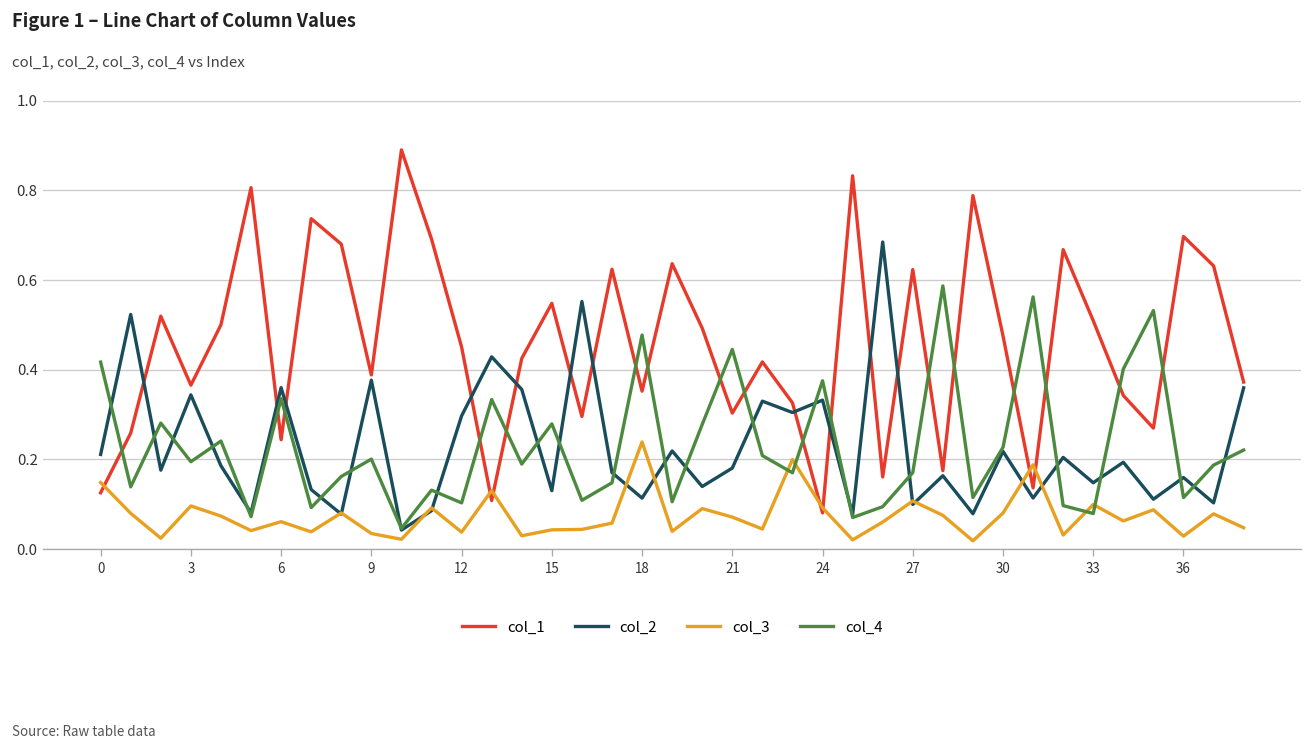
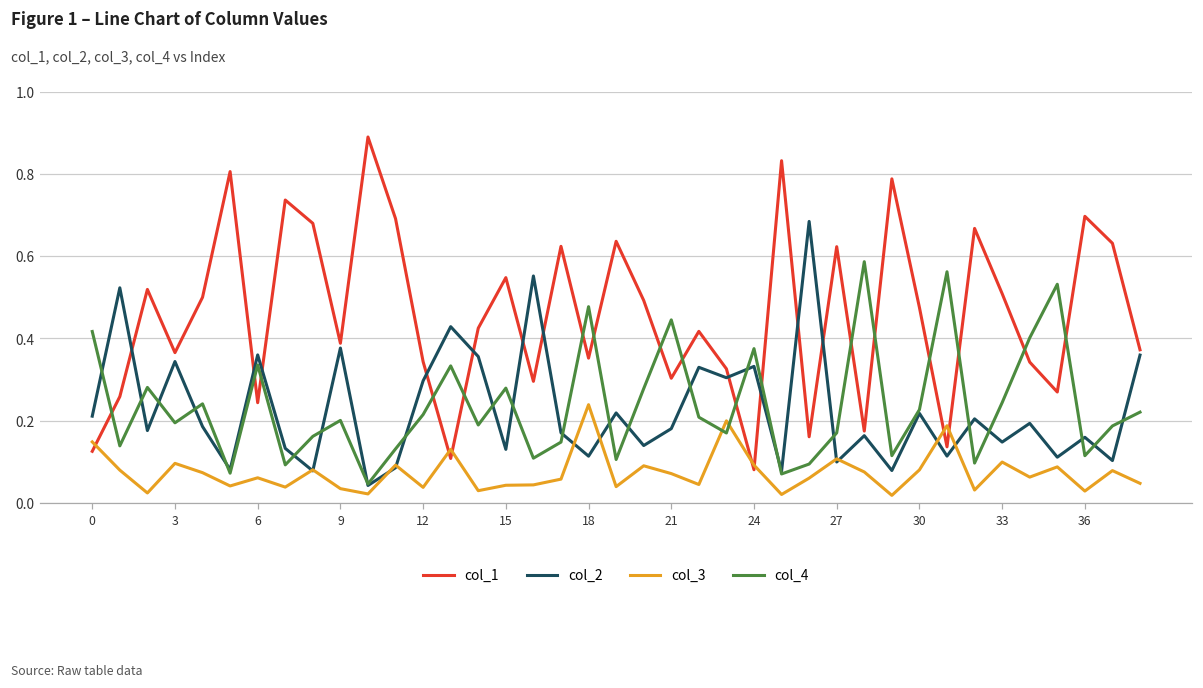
  {
    "col_1": {
      "0": 0.13,
      "3": 0.37,
      "6": 0.24,
      "9": 0.39,
-     "12": 0.45,
+     "12": 0.34,
      "15": 0.55,
      "18": 0.35,
      "21": 0.30,
      "24": 0.08,
      "27": 0.62,
      "30": 0.48,
      "33": 0.51,
      "36": 0.70
    },
    "col_2": {
      "0": 0.21,
      "3": 0.34,
      "6": 0.36,
      "9": 0.38,
      "12": 0.30,
      "15": 0.13,
      "18": 0.11,
      "21": 0.18,
      "24": 0.33,
      "27": 0.10,
      "30": 0.22,
      "33": 0.15,
      "36": 0.16
    },
    "col_3": {
      "0": 0.15,
      "3": 0.10,
      "6": 0.06,
      "9": 0.03,
      "12": 0.04,
      "15": 0.04,
      "18": 0.24,
      "21": 0.07,
      "24": 0.09,
      "27": 0.11,
      "30": 0.08,
      "33": 0.10,
      "36": 0.03
    },
    "col_4": {
      "0": 0.42,
      "3": 0.19,
      "6": 0.34,
      "9": 0.20,
-     "12": 0.10,
+     "12": 0.21,
      "15": 0.28,
      "18": 0.48,
      "21": 0.45,
      "24": 0.38,
      "27": 0.17,
      "30": 0.23,
-     "33": 0.08,
+     "33": 0.24,
      "36": 0.11
    }
  }
